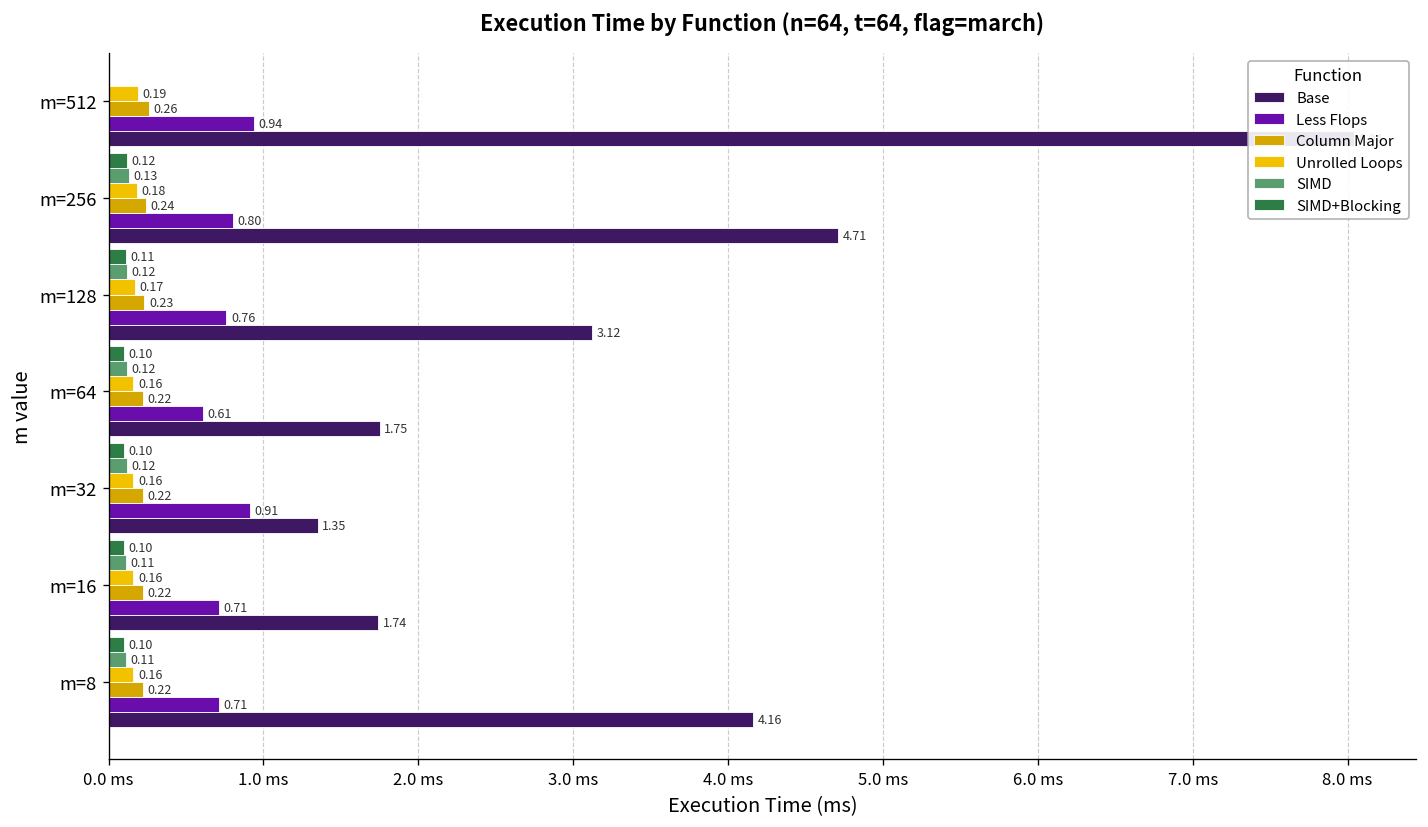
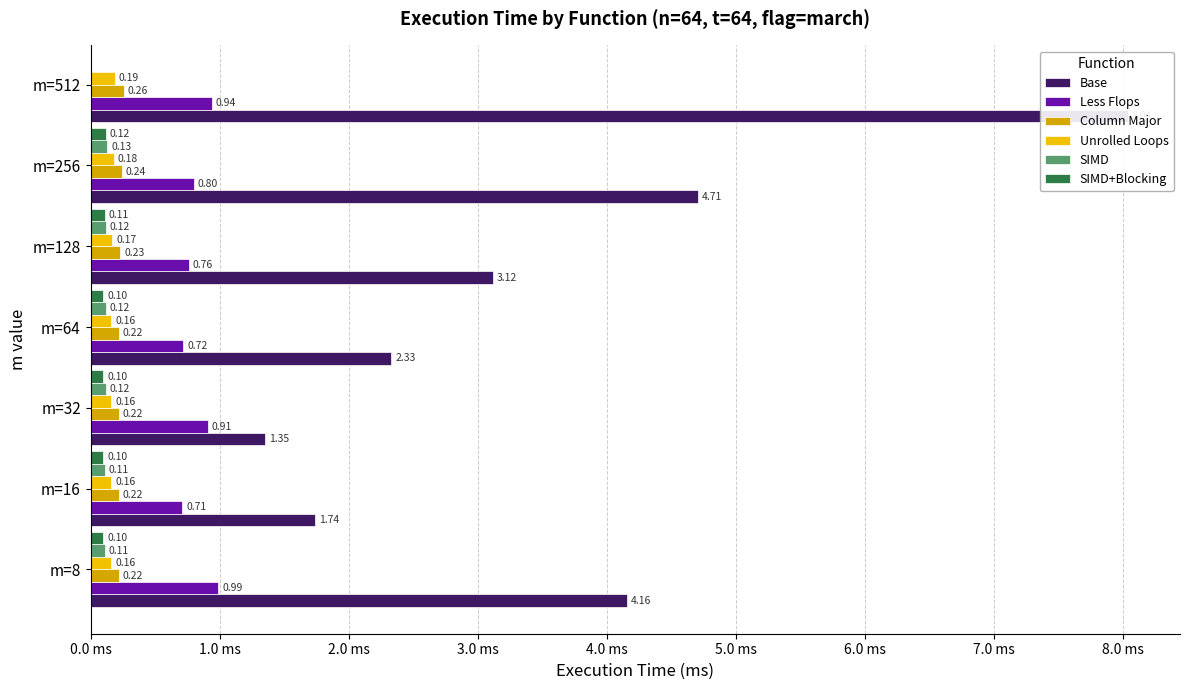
  {
    "Base": {
      "m=256": 4.71,
      "m=128": 3.12,
-     "m=64": 1.75,
+     "m=64": 2.33,
      "m=32": 1.35,
      "m=16": 1.74,
      "m=8": 4.16
    },
    "Less Flops": {
      "m=512": 0.94,
      "m=256": 0.80,
      "m=128": 0.76,
-     "m=64": 0.61,
+     "m=64": 0.72,
      "m=32": 0.91,
      "m=16": 0.71,
-     "m=8": 0.71
+     "m=8": 0.99
    }
  }
